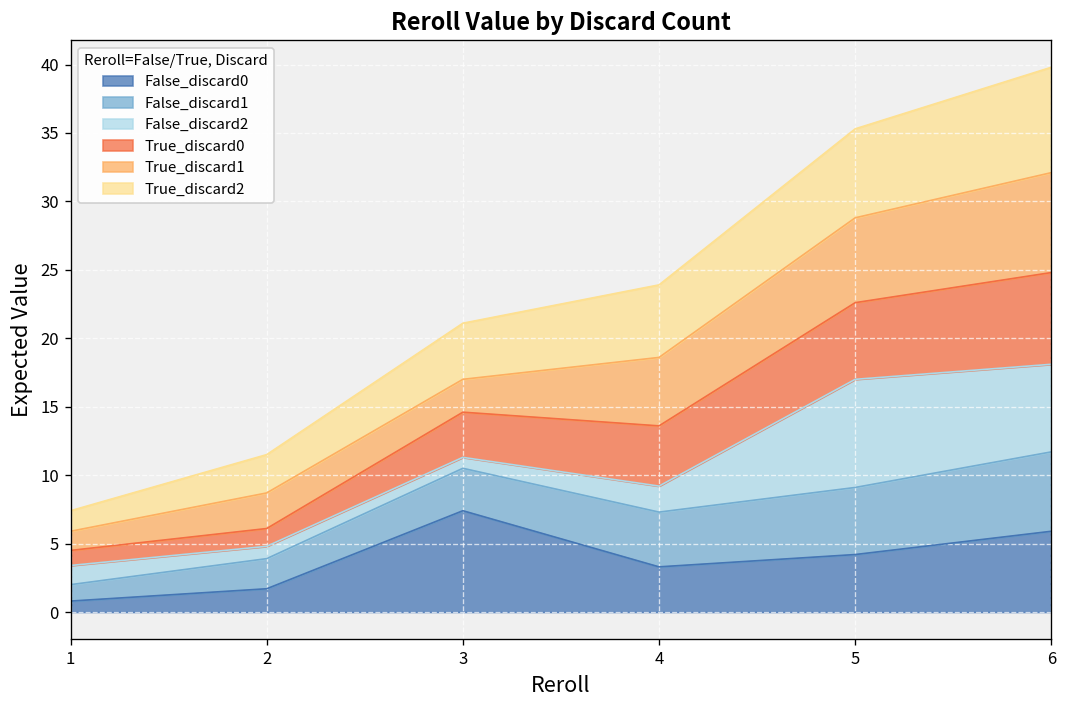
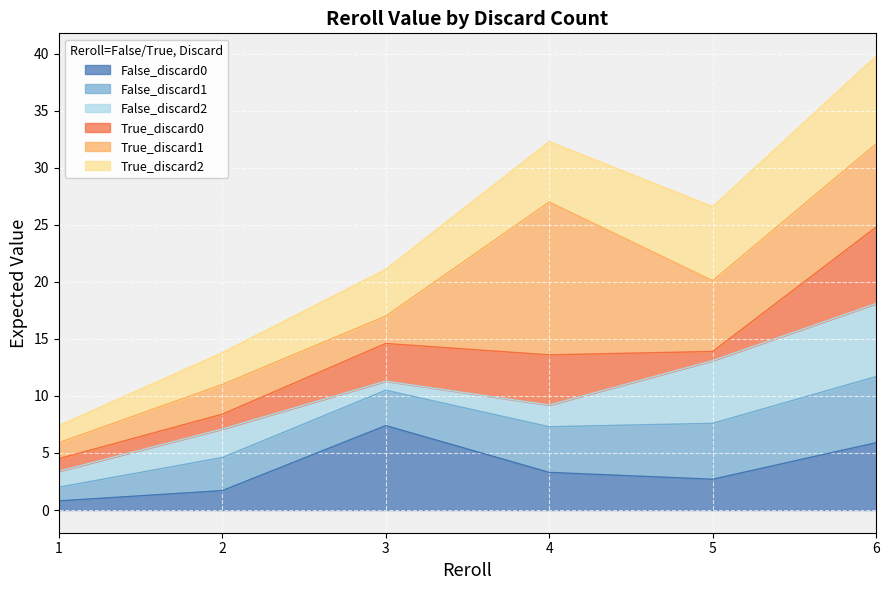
  {
    "False_discard0": {
      "1": 0.8,
      "2": 1.7,
      "3": 7.4,
      "4": 3.3,
-     "5": 4.2,
+     "5": 2.7,
      "6": 5.9
    },
    "False_discard1": {
      "1": 1.2,
-     "2": 2.2,
+     "2": 2.9,
      "3": 3.1,
      "4": 4.0,
      "5": 4.9,
      "6": 5.8
    },
    "False_discard2": {
      "1": 1.4,
-     "2": 0.9,
+     "2": 2.5,
      "3": 0.8,
      "4": 1.9,
-     "5": 7.9,
+     "5": 5.5,
      "6": 6.4
    },
    "True_discard0": {
      "1": 1.1,
      "2": 1.3,
      "3": 3.3,
      "4": 4.4,
-     "5": 5.6,
+     "5": 0.8,
      "6": 6.7
    },
    "True_discard1": {
      "1": 1.4,
      "2": 2.6,
      "3": 2.4,
-     "4": 5.0,
+     "4": 13.4,
      "5": 6.2,
      "6": 7.3
    },
    "True_discard2": {
      "1": 1.5,
      "2": 2.8,
      "3": 4.1,
      "4": 5.3,
      "5": 6.5,
      "6": 7.7
    }
  }
